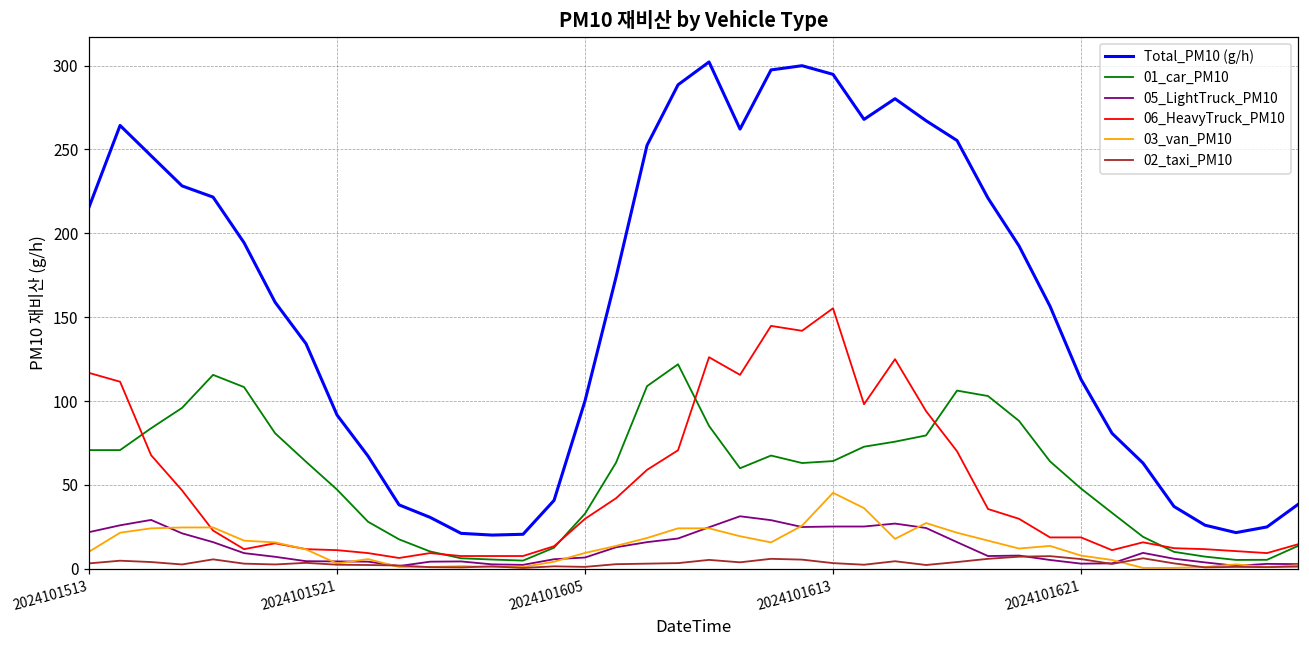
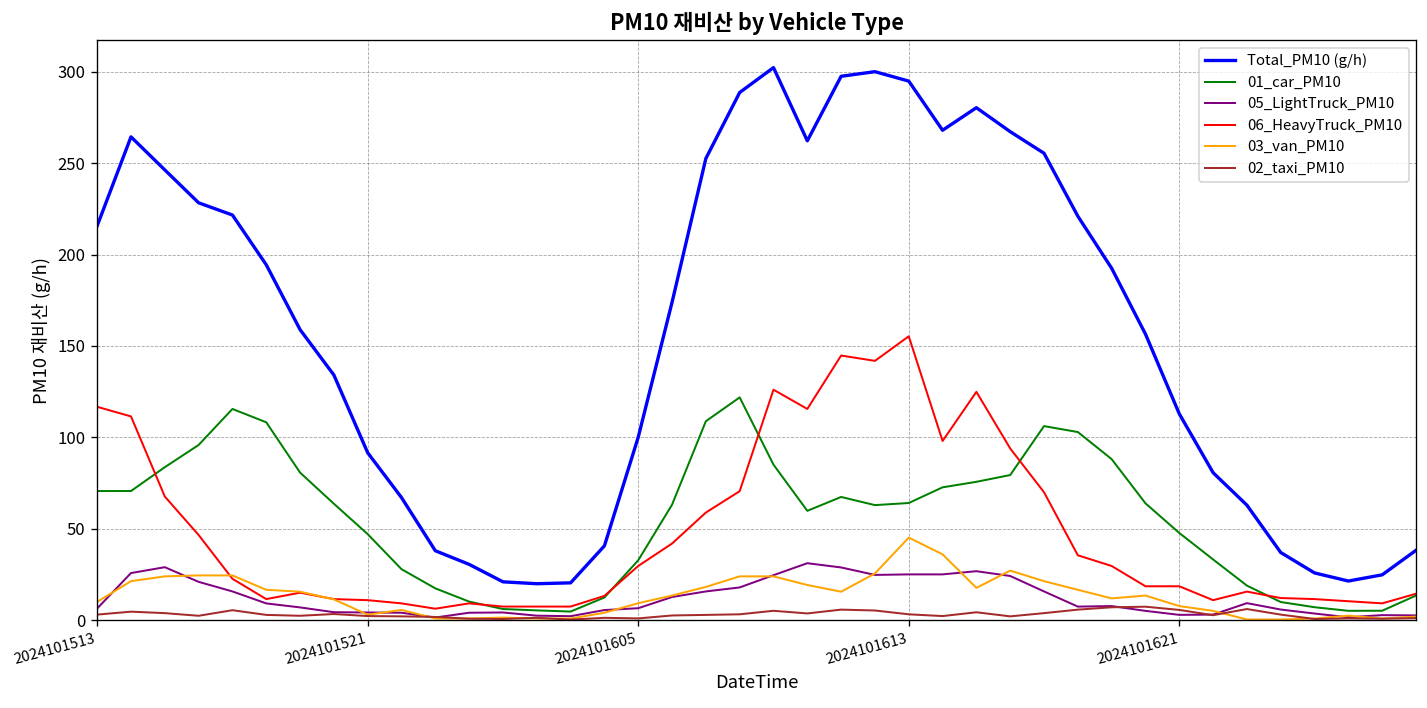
  {
    "Total_PM10 (g/h)": {
      "2024101513": 216,
      "2024101521": 92,
      "2024101605": 100,
      "2024101613": 295,
      "2024101621": 113
    },
    "01_car_PM10": {
      "2024101513": 71,
      "2024101521": 47,
      "2024101605": 33,
      "2024101613": 64,
      "2024101621": 48
    },
    "05_LightTruck_PM10": {
-     "2024101513": 22,
+     "2024101513": 7,
      "2024101605": 7,
      "2024101613": 25,
      "2024101621": 3
    },
    "06_HeavyTruck_PM10": {
      "2024101513": 117,
      "2024101521": 11,
      "2024101605": 30,
      "2024101613": 155,
      "2024101621": 19
    },
    "03_van_PM10": {
      "2024101513": 10,
      "2024101605": 9,
      "2024101613": 45,
      "2024101621": 8
    },
    "02_taxi_PM10": {
      "2024101513": 3,
      "2024101605": 1,
      "2024101613": 3,
      "2024101621": 6
    }
  }
